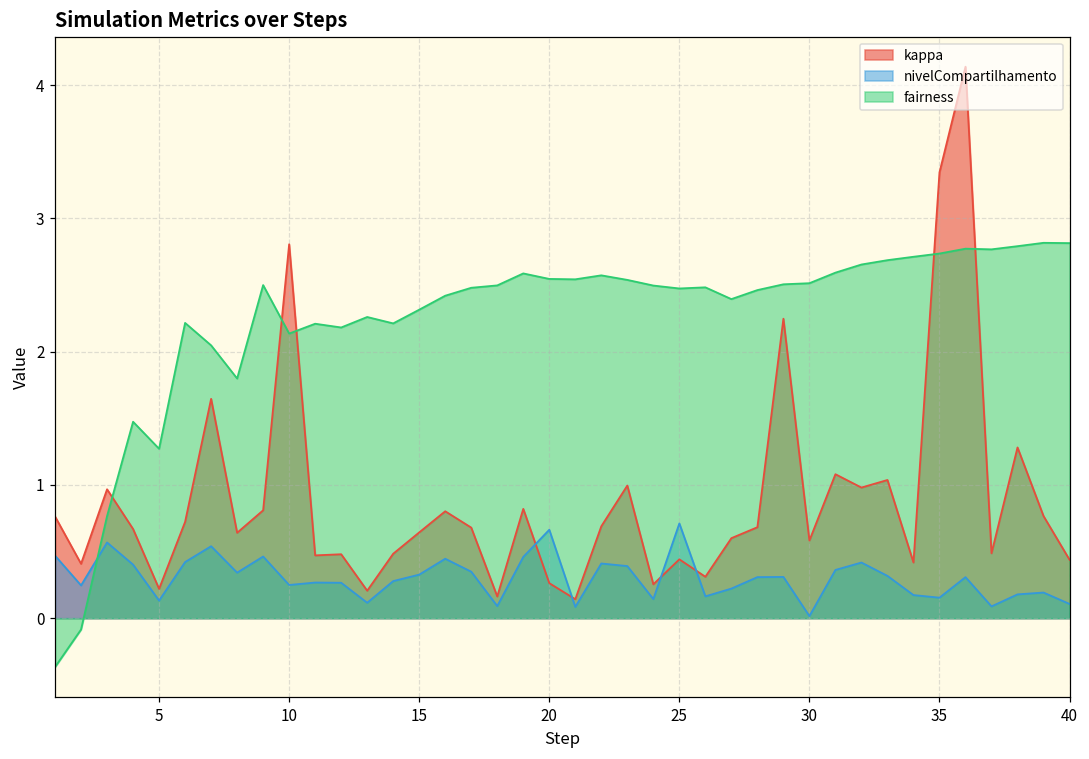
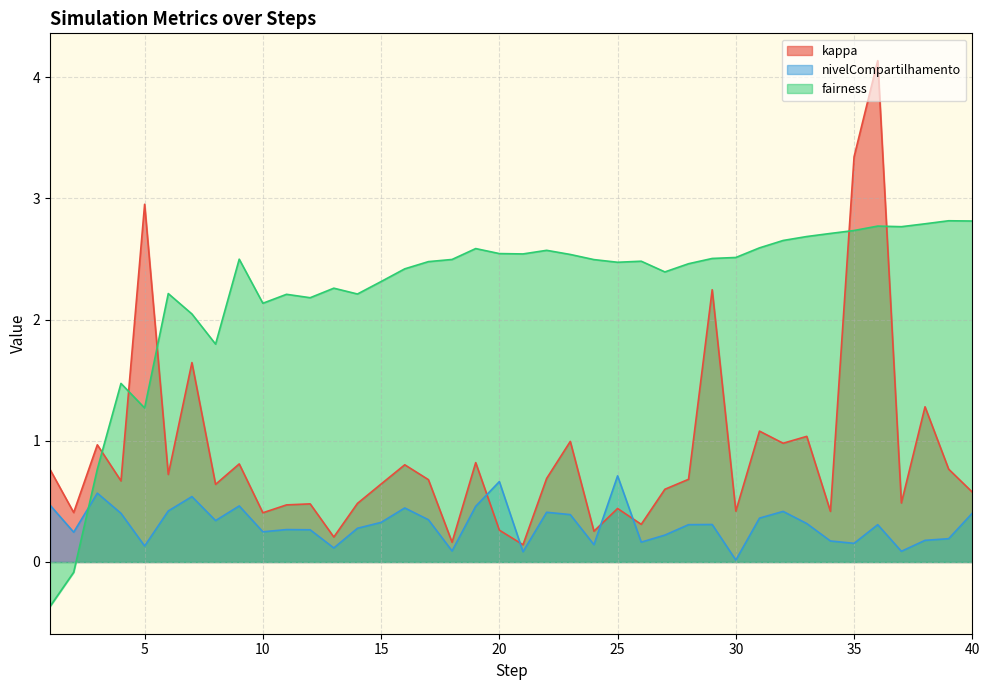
  {
    "kappa": {
-     "5": 0.22,
-     "10": 2.81,
+     "5": 2.95,
+     "10": 0.41,
      "15": 0.64,
      "20": 0.26,
      "25": 0.44,
-     "30": 0.58,
+     "30": 0.42,
      "35": 3.34,
-     "40": 0.44
+     "40": 0.58
    },
    "nivelCompartilhamento": {
      "5": 0.13,
      "10": 0.25,
      "15": 0.33,
      "20": 0.66,
      "25": 0.71,
      "30": 0.02,
      "35": 0.15,
-     "40": 0.11
+     "40": 0.40
    }
  }
